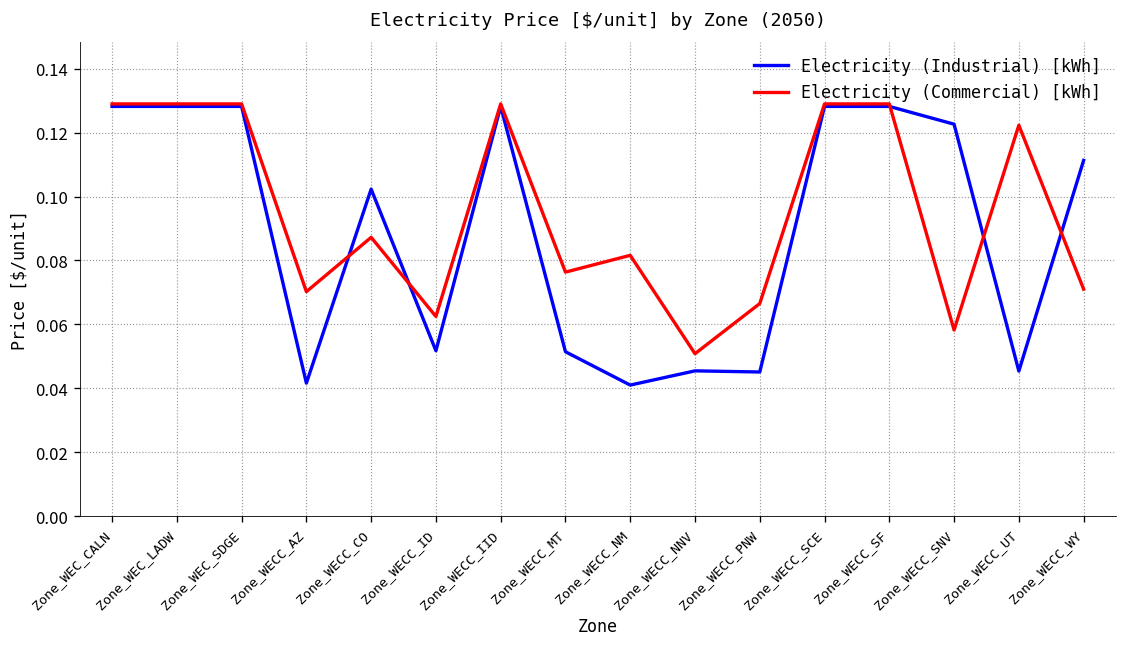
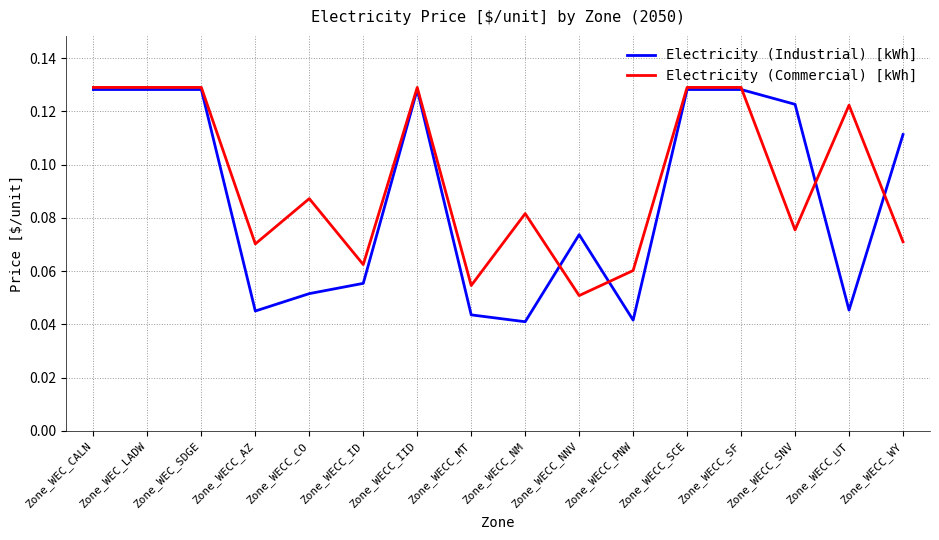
  {
    "Electricity (Industrial) [kWh]": {
-     "Zone_WECC_AZ": 0.042,
-     "Zone_WECC_CO": 0.102,
-     "Zone_WECC_ID": 0.052,
-     "Zone_WECC_MT": 0.051,
+     "Zone_WECC_AZ": 0.045,
+     "Zone_WECC_CO": 0.052,
+     "Zone_WECC_ID": 0.055,
+     "Zone_WECC_MT": 0.044,
      "Zone_WECC_NM": 0.041,
-     "Zone_WECC_NNV": 0.045,
-     "Zone_WECC_PNW": 0.045,
+     "Zone_WECC_NNV": 0.074,
+     "Zone_WECC_PNW": 0.042,
      "Zone_WECC_SNV": 0.123,
      "Zone_WECC_UT": 0.045,
      "Zone_WECC_WY": 0.111
    },
    "Electricity (Commercial) [kWh]": {
      "Zone_WECC_AZ": 0.070,
      "Zone_WECC_CO": 0.087,
      "Zone_WECC_ID": 0.062,
-     "Zone_WECC_MT": 0.076,
+     "Zone_WECC_MT": 0.055,
      "Zone_WECC_NM": 0.082,
      "Zone_WECC_NNV": 0.051,
-     "Zone_WECC_PNW": 0.067,
-     "Zone_WECC_SNV": 0.058,
+     "Zone_WECC_PNW": 0.060,
+     "Zone_WECC_SNV": 0.075,
      "Zone_WECC_UT": 0.122,
      "Zone_WECC_WY": 0.071
    }
  }
